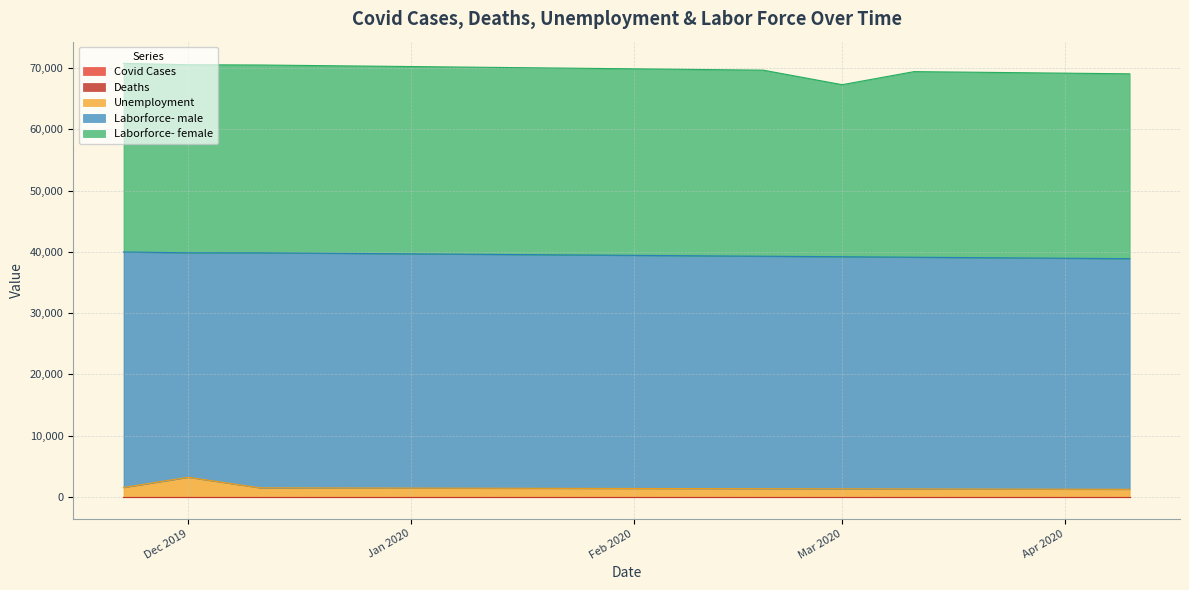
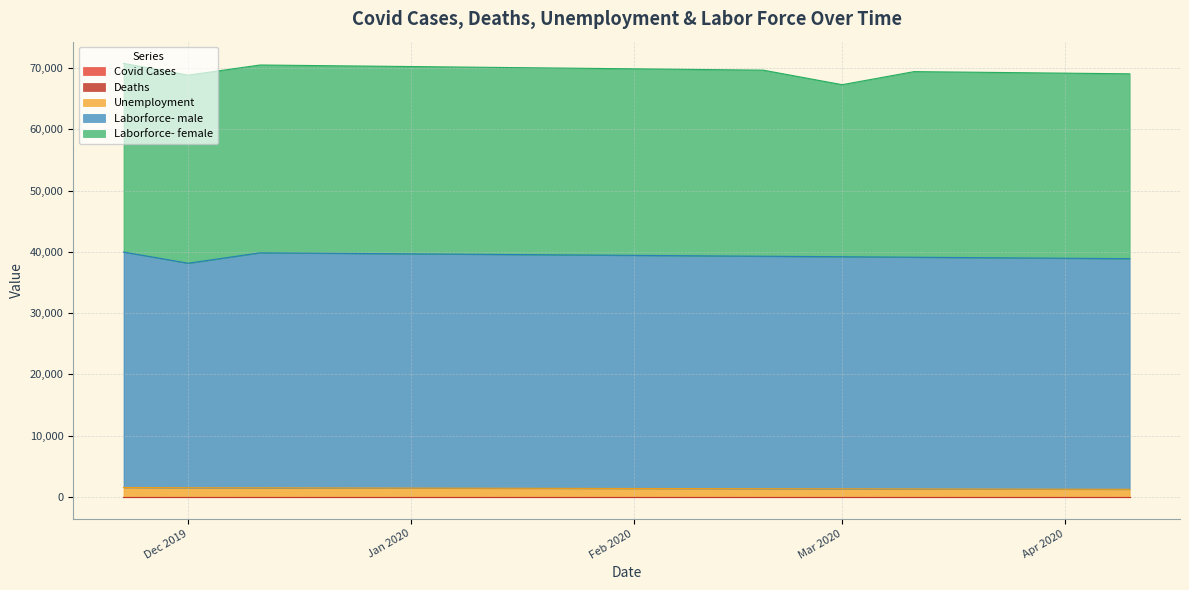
  {
    "Deaths": {
      "Dec 2019": "0",
      "Mar 2020": "0"
    },
    "Unemployment": {
-     "Dec 2019": "3,000",
+     "Dec 2019": "2,000",
      "Mar 2020": "1,000"
    },
    "Laborforce- male": {
      "Dec 2019": "37,000",
      "Mar 2020": "38,000"
    },
    "Laborforce- female": {
      "Mar 2020": "28,000"
    }
  }
